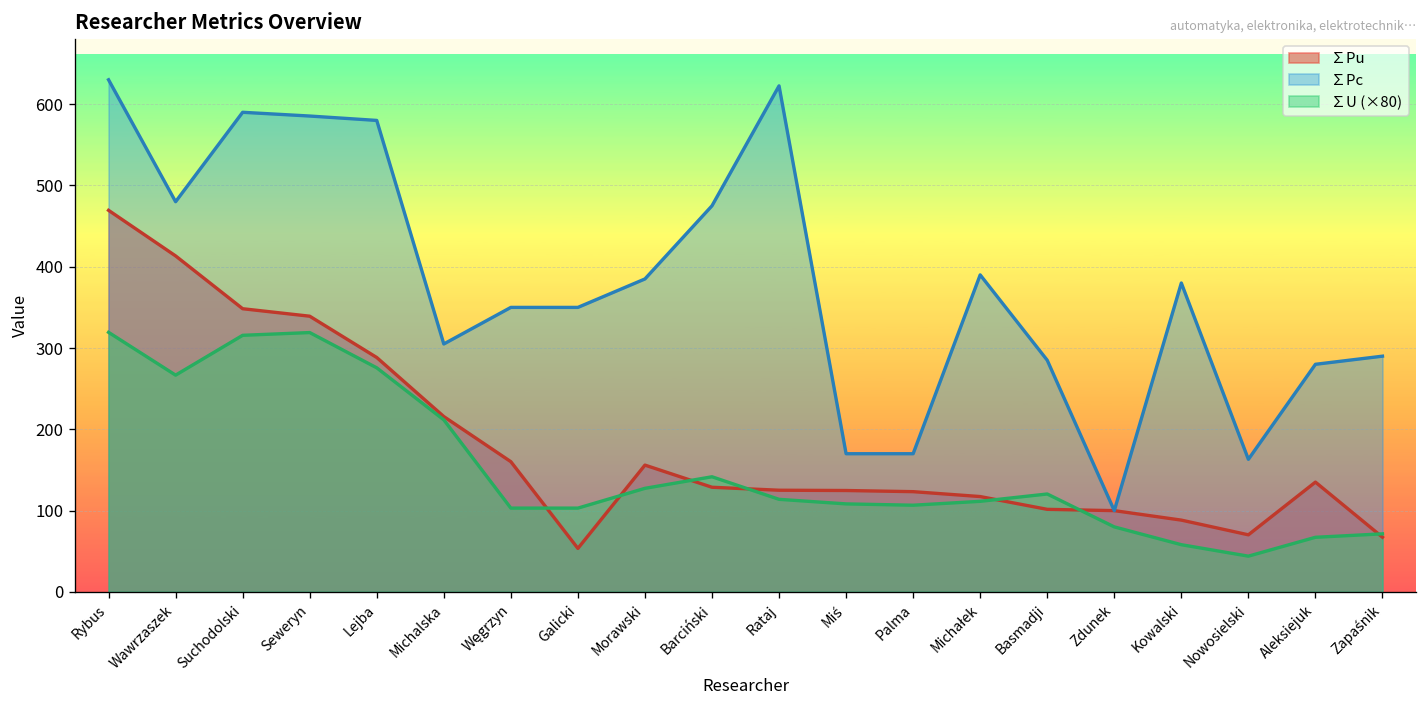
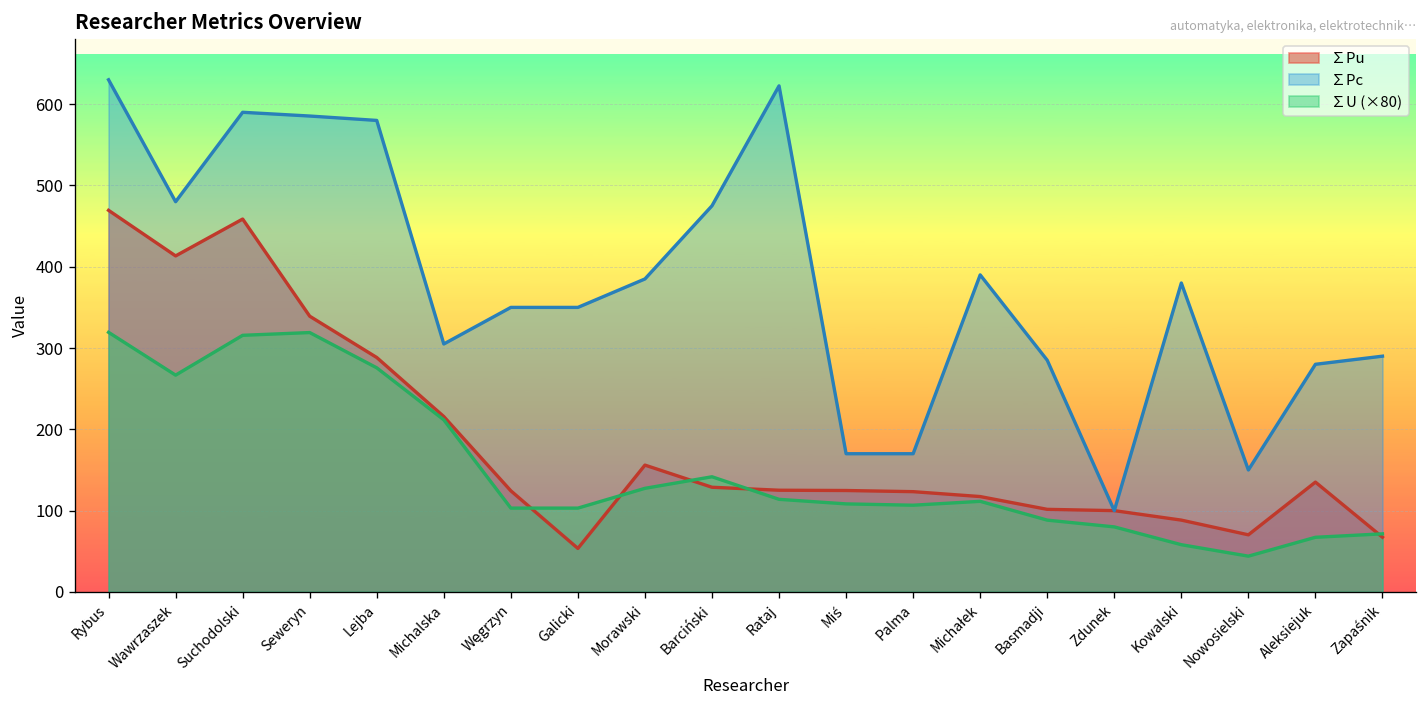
  {
    "∑Pu": {
      "Rybus": 470,
      "Wawrzaszek": 410,
-     "Suchodolski": 350,
+     "Suchodolski": 460,
      "Seweryn": 340,
      "Lejba": 290,
      "Michalska": 220,
-     "Węgrzyn": 160,
+     "Węgrzyn": 120,
      "Galicki": 50,
      "Morawski": 160,
      "Barciński": 130,
      "Rataj": 130,
      "Miś": 120,
      "Palma": 120,
      "Michałek": 120,
      "Basmadji": 100,
      "Kowalski": 90,
      "Nowosielski": 70,
      "Aleksiejuk": 140,
      "Zapaśnik": 70
    },
    "∑Pc": {
      "Rybus": 630,
      "Wawrzaszek": 480,
      "Suchodolski": 590,
      "Seweryn": 590,
      "Lejba": 580,
      "Michalska": 310,
      "Węgrzyn": 350,
      "Galicki": 350,
      "Morawski": 390,
      "Barciński": 480,
      "Rataj": 620,
      "Miś": 170,
      "Palma": 170,
      "Michałek": 390,
      "Basmadji": 290,
      "Kowalski": 380,
-     "Nowosielski": 160,
+     "Nowosielski": 150,
      "Aleksiejuk": 280,
      "Zapaśnik": 290
    },
    "∑U (×80)": {
      "Rybus": 320,
      "Wawrzaszek": 270,
      "Suchodolski": 320,
      "Seweryn": 320,
      "Lejba": 280,
      "Michalska": 210,
      "Węgrzyn": 100,
      "Galicki": 100,
      "Morawski": 130,
      "Barciński": 140,
      "Rataj": 110,
      "Miś": 110,
      "Palma": 110,
      "Michałek": 110,
-     "Basmadji": 120,
+     "Basmadji": 90,
      "Zdunek": 80,
      "Kowalski": 60,
      "Nowosielski": 40,
      "Aleksiejuk": 70,
      "Zapaśnik": 70
    }
  }
